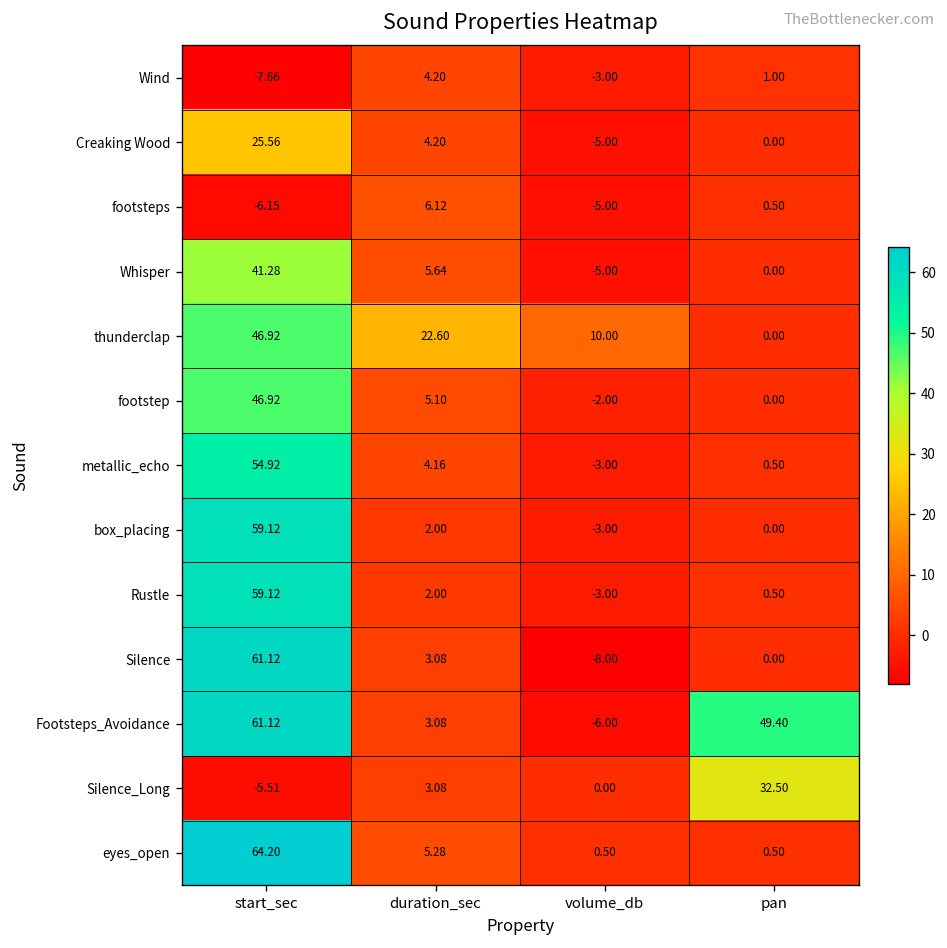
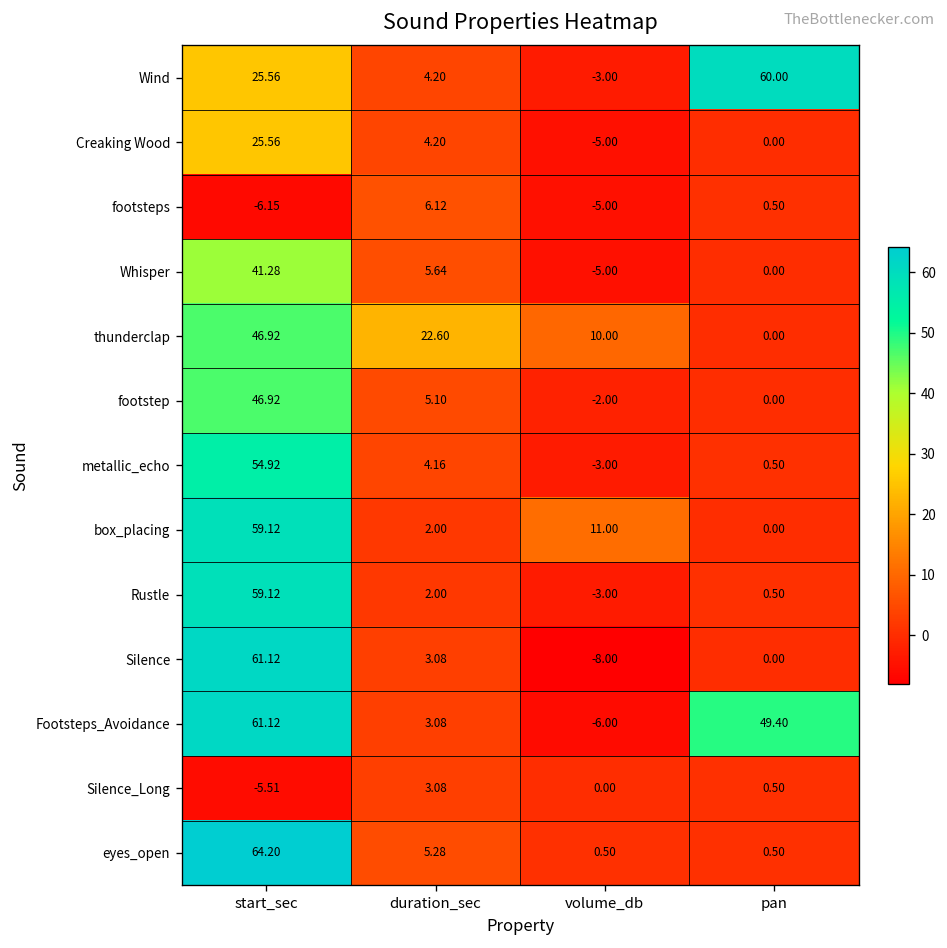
  {
    "Wind": {
-     "start_sec": -7.66,
+     "start_sec": 25.56,
      "duration_sec": 4.20,
      "volume_db": -3.00,
-     "pan": 1.00
+     "pan": 60.00
    },
    "Creaking Wood": {
      "start_sec": 25.56,
      "duration_sec": 4.20,
      "volume_db": -5.00,
      "pan": 0.00
    },
    "footsteps": {
      "start_sec": -6.15,
      "duration_sec": 6.12,
      "volume_db": -5.00,
      "pan": 0.50
    },
    "Whisper": {
      "start_sec": 41.28,
      "duration_sec": 5.64,
      "volume_db": -5.00,
      "pan": 0.00
    },
    "thunderclap": {
      "start_sec": 46.92,
      "duration_sec": 22.60,
      "volume_db": 10.00,
      "pan": 0.00
    },
    "footstep": {
      "start_sec": 46.92,
      "duration_sec": 5.10,
      "volume_db": -2.00,
      "pan": 0.00
    },
    "metallic_echo": {
      "start_sec": 54.92,
      "duration_sec": 4.16,
      "volume_db": -3.00,
      "pan": 0.50
    },
    "box_placing": {
      "start_sec": 59.12,
      "duration_sec": 2.00,
-     "volume_db": -3.00,
+     "volume_db": 11.00,
      "pan": 0.00
    },
    "Rustle": {
      "start_sec": 59.12,
      "duration_sec": 2.00,
      "volume_db": -3.00,
      "pan": 0.50
    },
    "Silence": {
      "start_sec": 61.12,
      "duration_sec": 3.08,
      "volume_db": -8.00,
      "pan": 0.00
    },
    "Footsteps_Avoidance": {
      "start_sec": 61.12,
      "duration_sec": 3.08,
      "volume_db": -6.00,
      "pan": 49.40
    },
    "Silence_Long": {
      "start_sec": -5.51,
      "duration_sec": 3.08,
      "volume_db": 0.00,
-     "pan": 32.50
+     "pan": 0.50
    },
    "eyes_open": {
      "start_sec": 64.20,
      "duration_sec": 5.28,
      "volume_db": 0.50,
      "pan": 0.50
    }
  }
